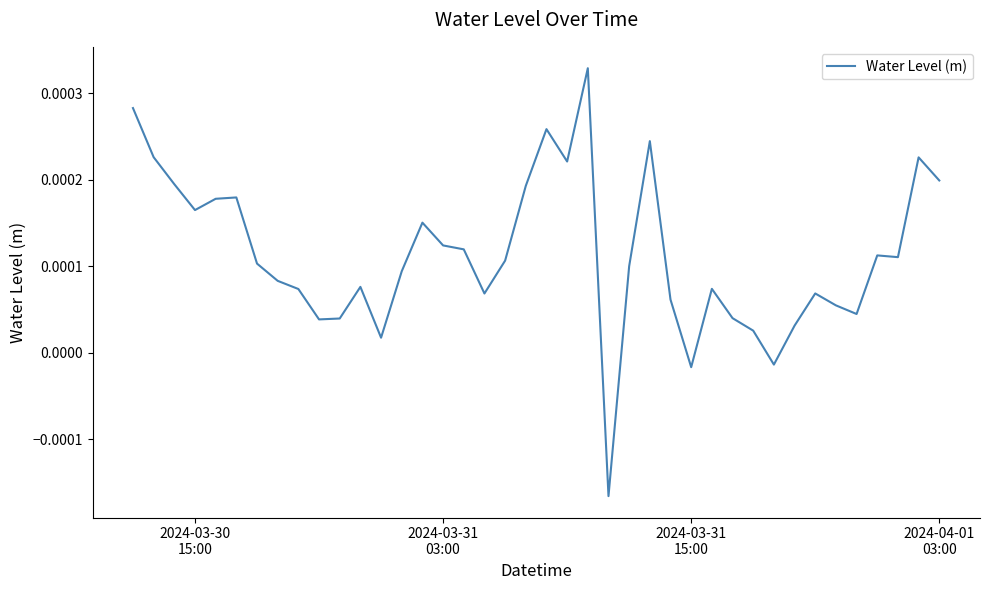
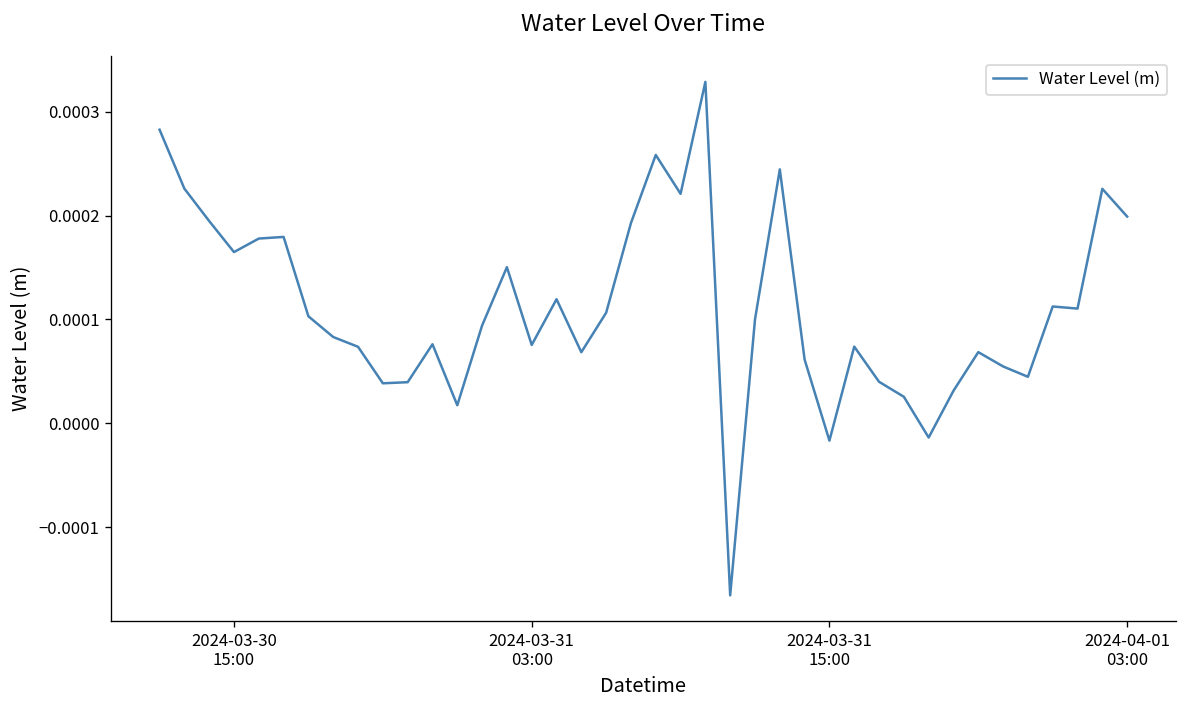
  {
    "2024-03-30 15:00": 0.00016,
-   "2024-03-31 03:00": 0.00012,
+   "2024-03-31 03:00": 0.00008,
    "2024-03-31 15:00": -0.00002,
    "2024-04-01 03:00": 0.00020
  }
